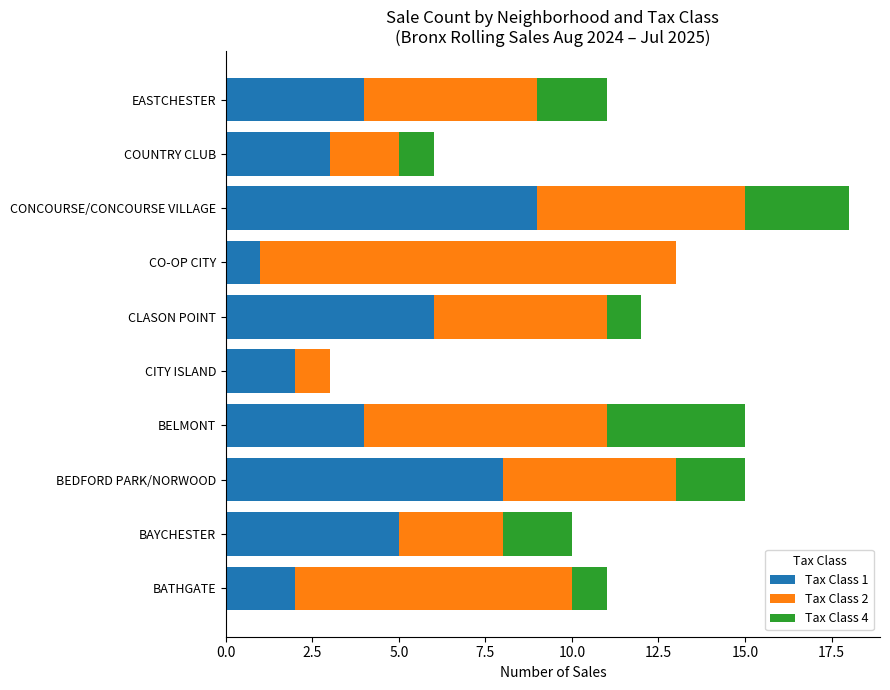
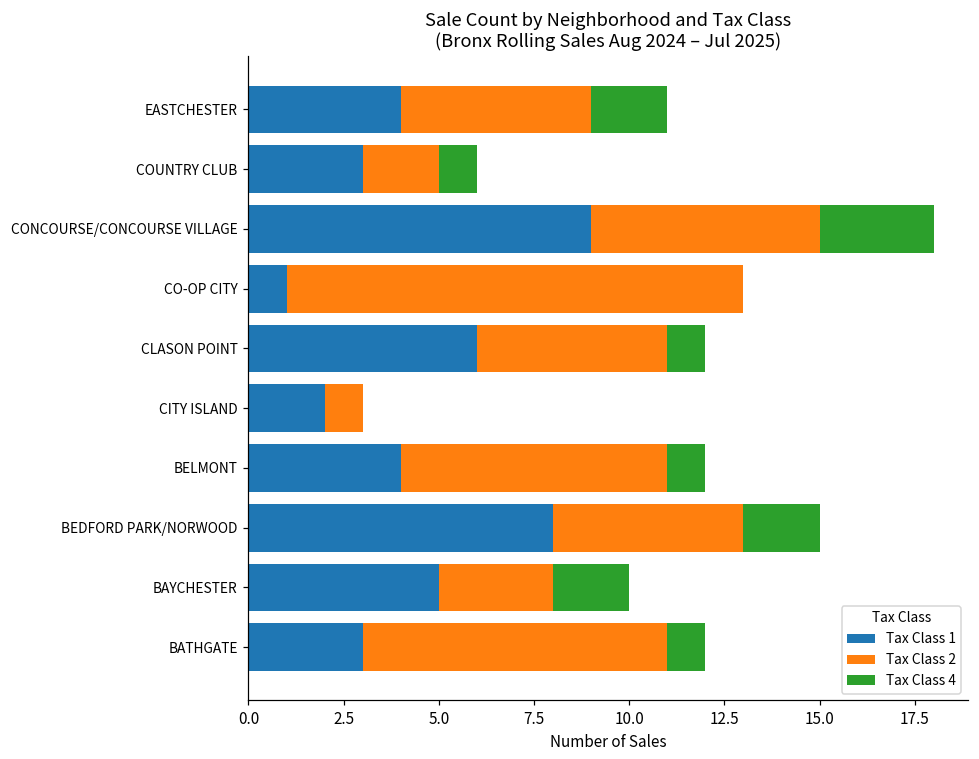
  {
    "Tax Class 1": {
      "EASTCHESTER": 4,
      "COUNTRY CLUB": 3,
      "CONCOURSE/CONCOURSE VILLAGE": 9,
      "CO-OP CITY": 1,
      "CLASON POINT": 6,
      "CITY ISLAND": 2,
      "BELMONT": 4,
      "BEDFORD PARK/NORWOOD": 8,
      "BAYCHESTER": 5,
-     "BATHGATE": 2
+     "BATHGATE": 3
    },
    "Tax Class 2": {
      "EASTCHESTER": 5,
      "COUNTRY CLUB": 2,
      "CONCOURSE/CONCOURSE VILLAGE": 6,
      "CO-OP CITY": 12,
      "CLASON POINT": 5,
      "CITY ISLAND": 1,
      "BELMONT": 7,
      "BEDFORD PARK/NORWOOD": 5,
      "BAYCHESTER": 3,
      "BATHGATE": 8
    },
    "Tax Class 4": {
      "EASTCHESTER": 2,
      "COUNTRY CLUB": 1,
      "CONCOURSE/CONCOURSE VILLAGE": 3,
      "CO-OP CITY": 0,
      "CLASON POINT": 1,
      "CITY ISLAND": 0,
-     "BELMONT": 4,
+     "BELMONT": 1,
      "BEDFORD PARK/NORWOOD": 2,
      "BAYCHESTER": 2,
      "BATHGATE": 1
    }
  }
